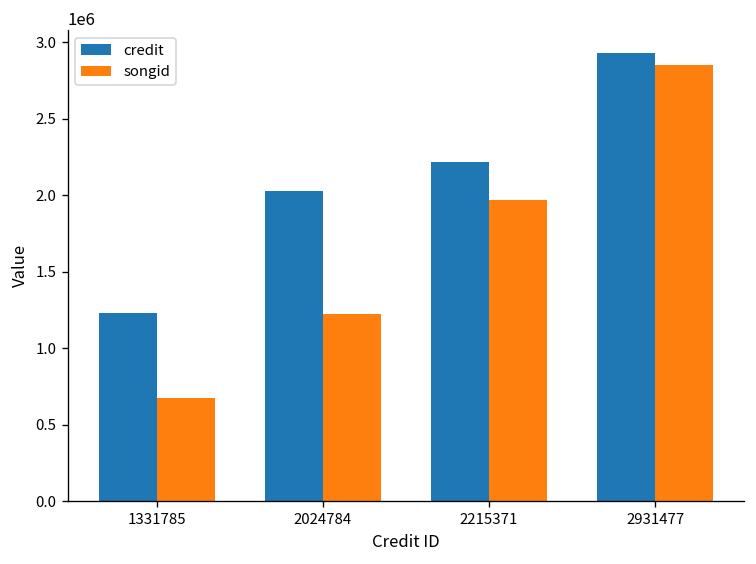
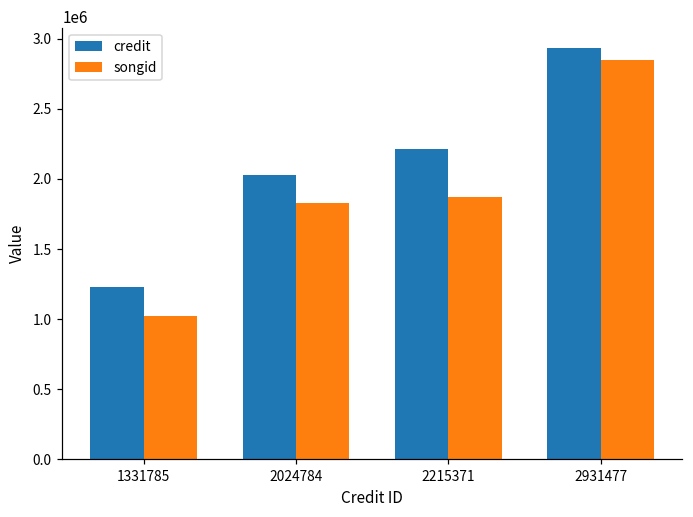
  {
    "credit": {
      "1331785": 1230000,
      "2024784": 2020000,
      "2215371": 2220000,
      "2931477": 2930000
    },
    "songid": {
-     "1331785": 680000,
-     "2024784": 1230000,
-     "2215371": 1970000,
+     "1331785": 1020000,
+     "2024784": 1830000,
+     "2215371": 1870000,
      "2931477": 2850000
    }
  }
